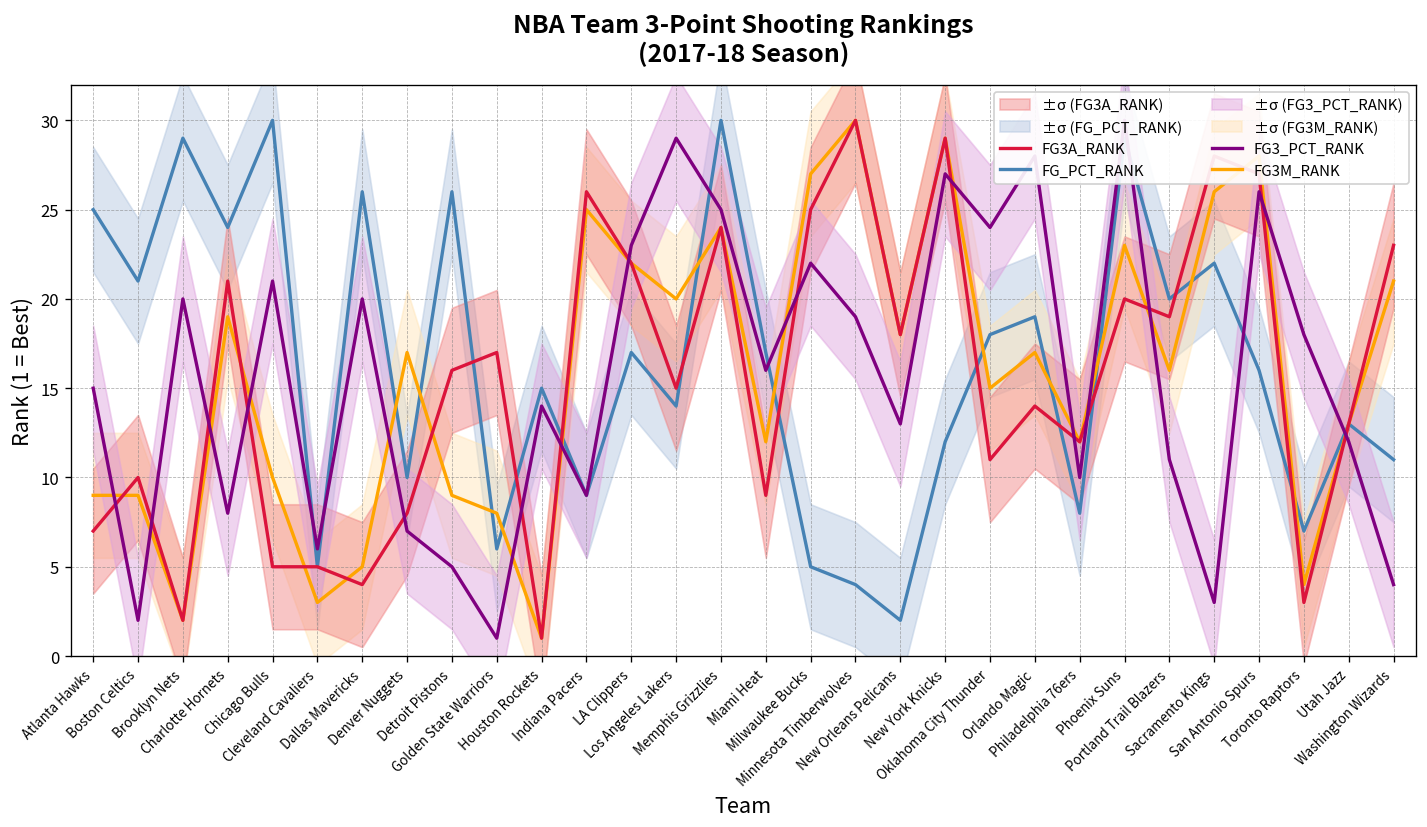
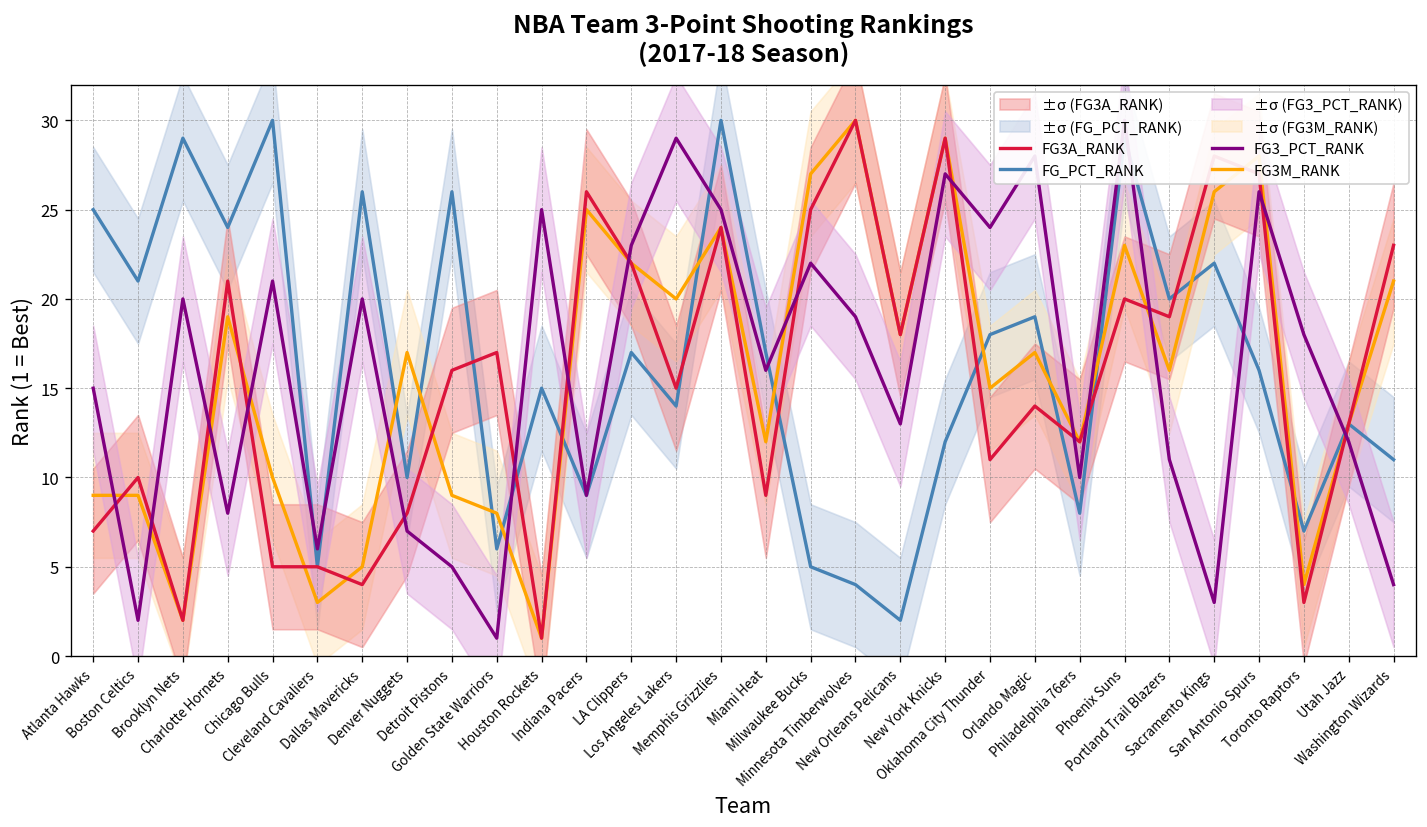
  {
    "FG_PCT_RANK": {
      "Atlanta Hawks": 25,
      "Boston Celtics": 21,
      "Brooklyn Nets": 29,
      "Charlotte Hornets": 24,
      "Chicago Bulls": 30,
      "Dallas Mavericks": 26,
      "Denver Nuggets": 10,
      "Detroit Pistons": 26,
      "Golden State Warriors": 6,
      "Houston Rockets": 15,
      "LA Clippers": 17,
      "Los Angeles Lakers": 14,
      "Memphis Grizzlies": 30,
      "Miami Heat": 17,
      "Milwaukee Bucks": 5,
      "Minnesota Timberwolves": 4,
      "New Orleans Pelicans": 2,
      "New York Knicks": 12,
      "Oklahoma City Thunder": 18,
      "Orlando Magic": 19,
      "Philadelphia 76ers": 8,
      "Portland Trail Blazers": 20,
      "Sacramento Kings": 22,
      "San Antonio Spurs": 16,
      "Toronto Raptors": 7,
      "Washington Wizards": 11
    },
    "FG3M_RANK": {
      "Atlanta Hawks": 9,
      "Boston Celtics": 9,
      "Charlotte Hornets": 19,
      "Chicago Bulls": 10,
      "Cleveland Cavaliers": 3,
      "Dallas Mavericks": 5,
      "Denver Nuggets": 17,
      "Detroit Pistons": 9,
      "Golden State Warriors": 8,
      "Indiana Pacers": 25,
      "Los Angeles Lakers": 20,
      "Miami Heat": 12,
      "Milwaukee Bucks": 27,
      "Oklahoma City Thunder": 15,
      "Orlando Magic": 17,
      "Phoenix Suns": 23,
      "Portland Trail Blazers": 16,
      "Sacramento Kings": 26,
      "Toronto Raptors": 4,
      "Washington Wizards": 21
    },
    "FG3A_RANK": {
      "Atlanta Hawks": 7,
      "Boston Celtics": 10,
      "Charlotte Hornets": 21,
      "Chicago Bulls": 5,
      "Dallas Mavericks": 4,
      "Denver Nuggets": 8,
      "Detroit Pistons": 16,
      "Golden State Warriors": 17,
      "Indiana Pacers": 26,
      "Los Angeles Lakers": 15,
      "Miami Heat": 9,
      "Milwaukee Bucks": 25,
      "Oklahoma City Thunder": 11,
      "Orlando Magic": 14,
      "Phoenix Suns": 20,
      "Portland Trail Blazers": 19,
      "Toronto Raptors": 3,
      "Washington Wizards": 23
    },
    "±σ (FG3A_RANK)": {
      "Detroit Pistons": 7
    },
    "FG3_PCT_RANK": {
      "Atlanta Hawks": 15,
      "Boston Celtics": 2,
      "Brooklyn Nets": 20,
      "Charlotte Hornets": 8,
      "Chicago Bulls": 21,
      "Cleveland Cavaliers": 6,
      "Dallas Mavericks": 20,
      "Denver Nuggets": 7,
      "Detroit Pistons": 5,
      "Golden State Warriors": 1,
-     "Houston Rockets": 14,
+     "Houston Rockets": 25,
      "LA Clippers": 23,
      "Los Angeles Lakers": 29,
      "Memphis Grizzlies": 25,
      "Miami Heat": 16,
      "Milwaukee Bucks": 22,
      "Minnesota Timberwolves": 19,
      "New Orleans Pelicans": 13,
      "New York Knicks": 27,
      "Oklahoma City Thunder": 24,
      "Philadelphia 76ers": 10,
      "Portland Trail Blazers": 11,
      "Sacramento Kings": 3,
      "San Antonio Spurs": 26,
      "Toronto Raptors": 18,
      "Utah Jazz": 12,
      "Washington Wizards": 4
    }
  }
